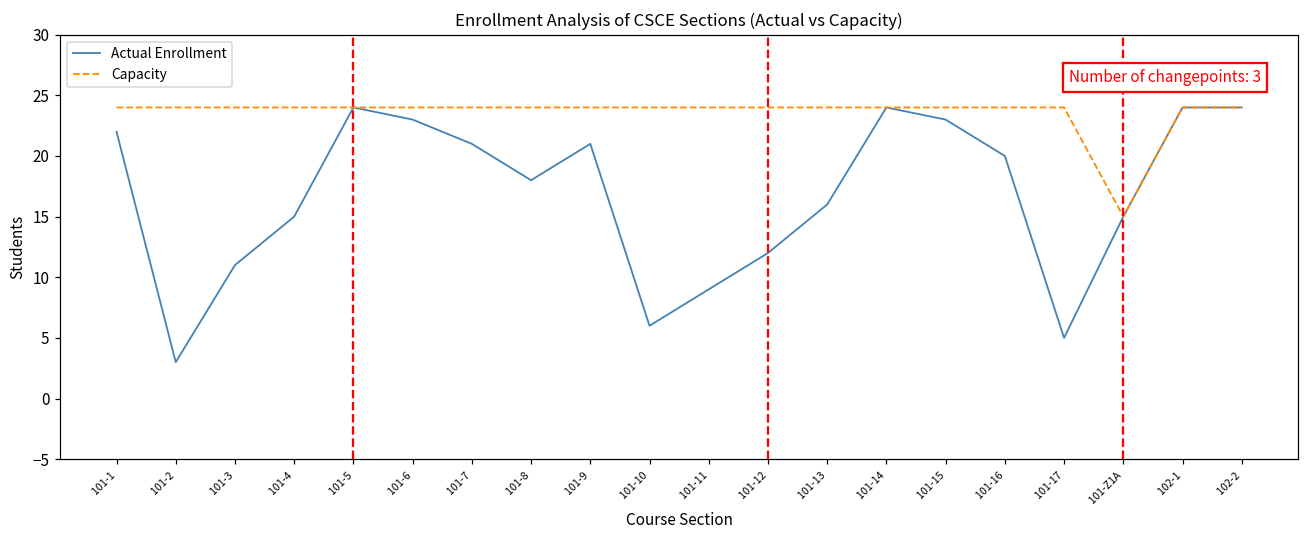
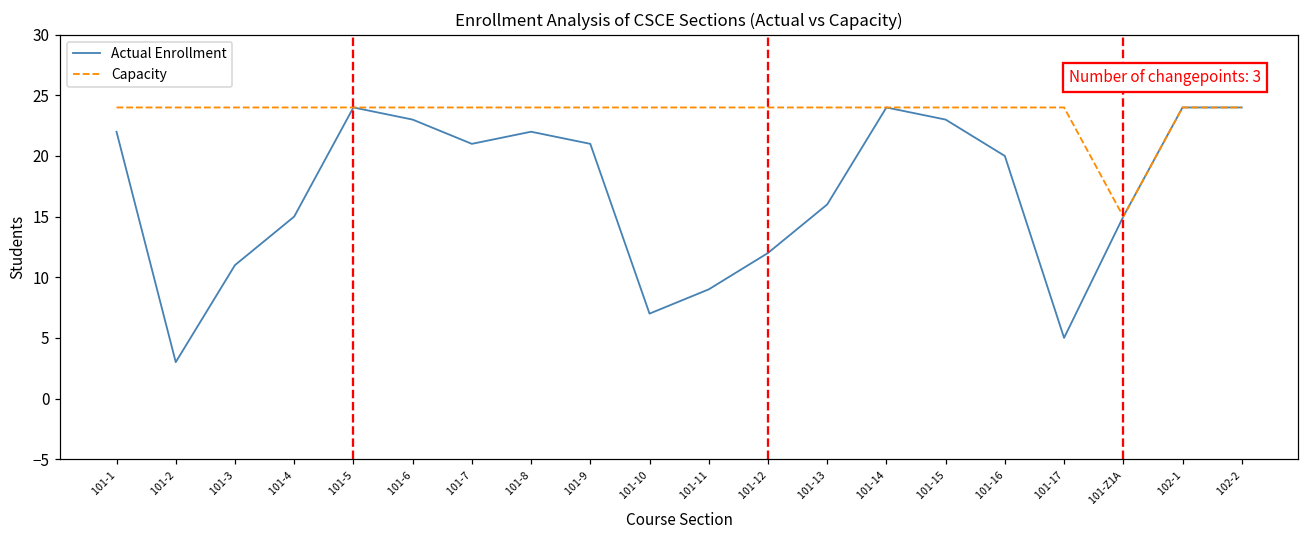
  {
    "Actual Enrollment": {
      "101-1": 22,
      "101-2": 3,
      "101-3": 11,
      "101-4": 15,
      "101-6": 23,
      "101-7": 21,
-     "101-8": 18,
+     "101-8": 22,
      "101-9": 21,
-     "101-10": 6,
+     "101-10": 7,
      "101-11": 9,
      "101-12": 12,
      "101-13": 16,
      "101-15": 23,
      "101-16": 20,
      "101-17": 5
    },
    "Capacity": {
      "101-1": 24,
      "101-2": 24,
      "101-3": 24,
      "101-4": 24,
      "101-6": 24,
      "101-7": 24,
      "101-8": 24,
      "101-9": 24,
      "101-10": 24,
      "101-11": 24,
      "101-12": 24,
      "101-13": 24,
      "101-15": 24,
      "101-16": 24
    }
  }
